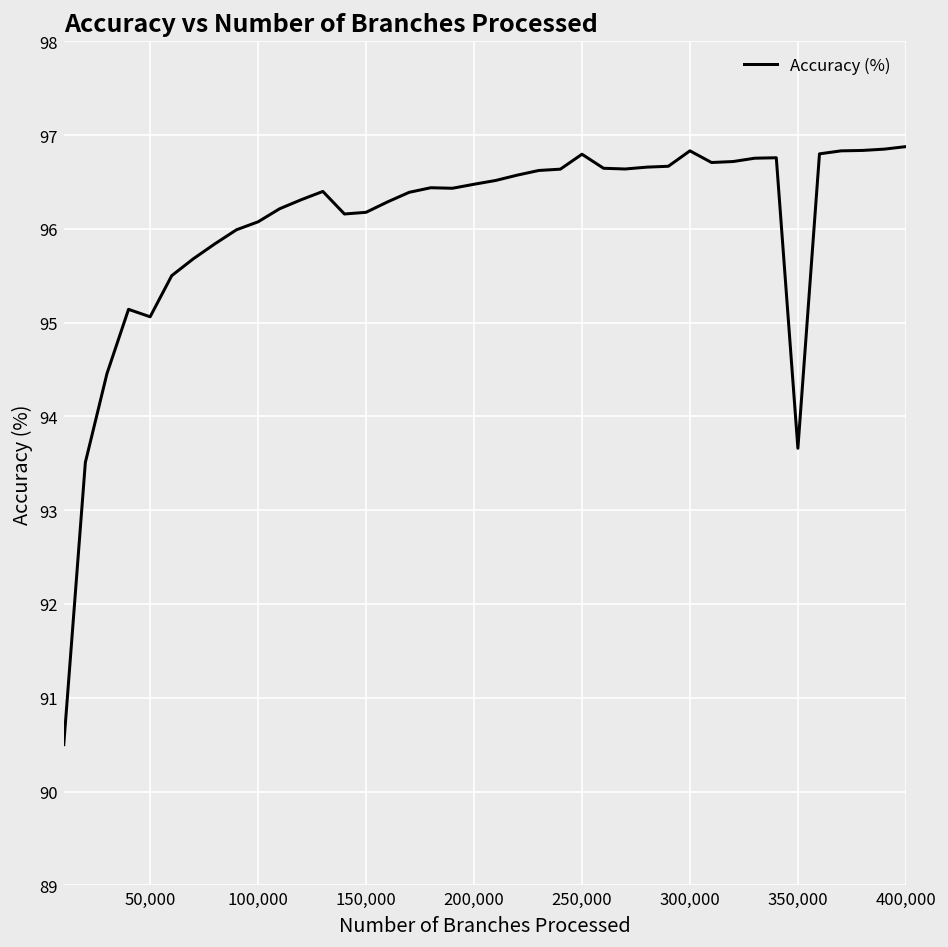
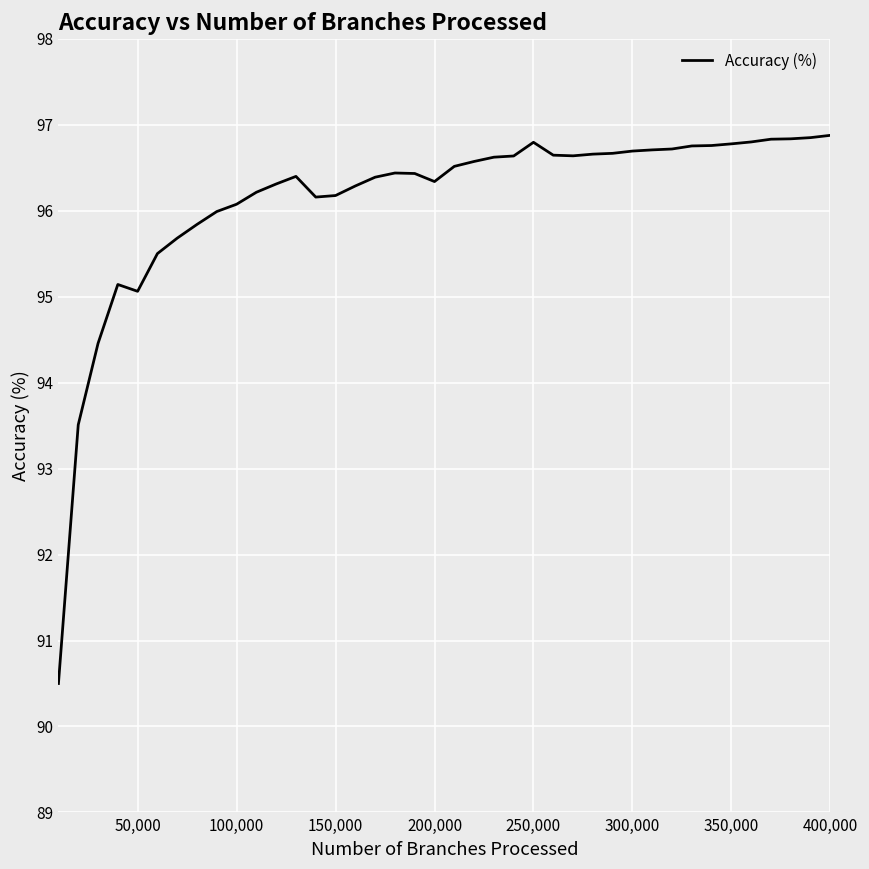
  {
    "50,000": 95.1,
    "100,000": 96.1,
    "150,000": 96.2,
-   "200,000": 96.5,
+   "200,000": 96.3,
    "250,000": 96.8,
-   "300,000": 96.8,
-   "350,000": 93.7,
+   "300,000": 96.7,
+   "350,000": 96.8,
    "400,000": 96.9
  }
